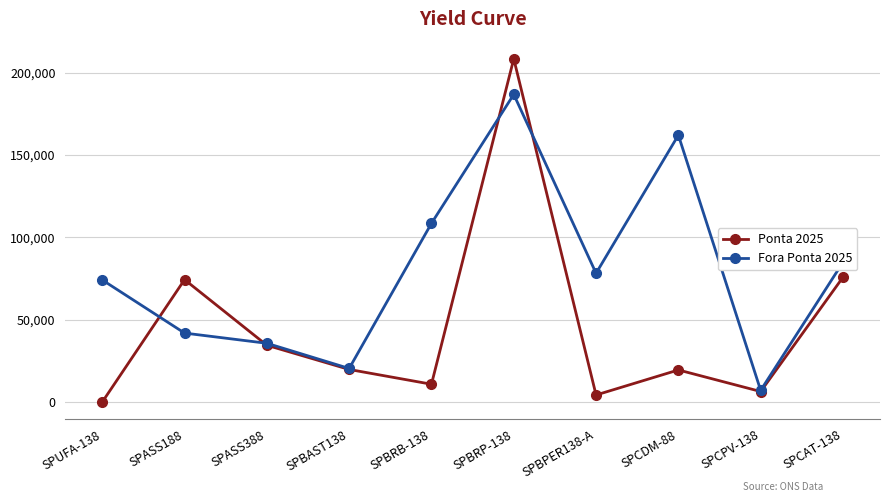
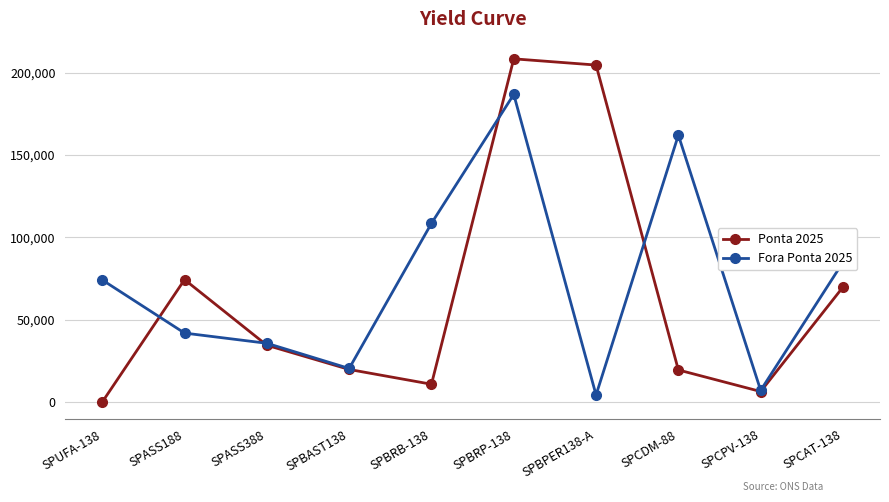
  {
    "Ponta 2025": {
      "SPUFA-138": "0",
      "SPASS188": "74,000",
      "SPBRB-138": "11,000",
      "SPBRP-138": "209,000",
-     "SPBPER138-A": "4,000",
+     "SPBPER138-A": "205,000",
      "SPCDM-88": "20,000",
-     "SPCAT-138": "76,000"
+     "SPCAT-138": "70,000"
    },
    "Fora Ponta 2025": {
      "SPUFA-138": "74,000",
      "SPASS188": "42,000",
      "SPBRB-138": "109,000",
      "SPBRP-138": "187,000",
-     "SPBPER138-A": "78,000",
+     "SPBPER138-A": "4,000",
      "SPCDM-88": "162,000"
    }
  }
